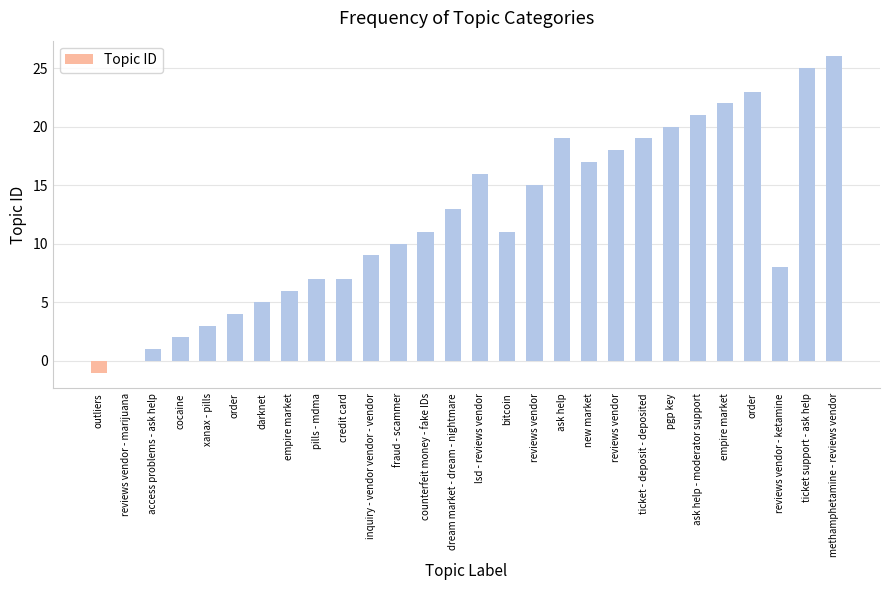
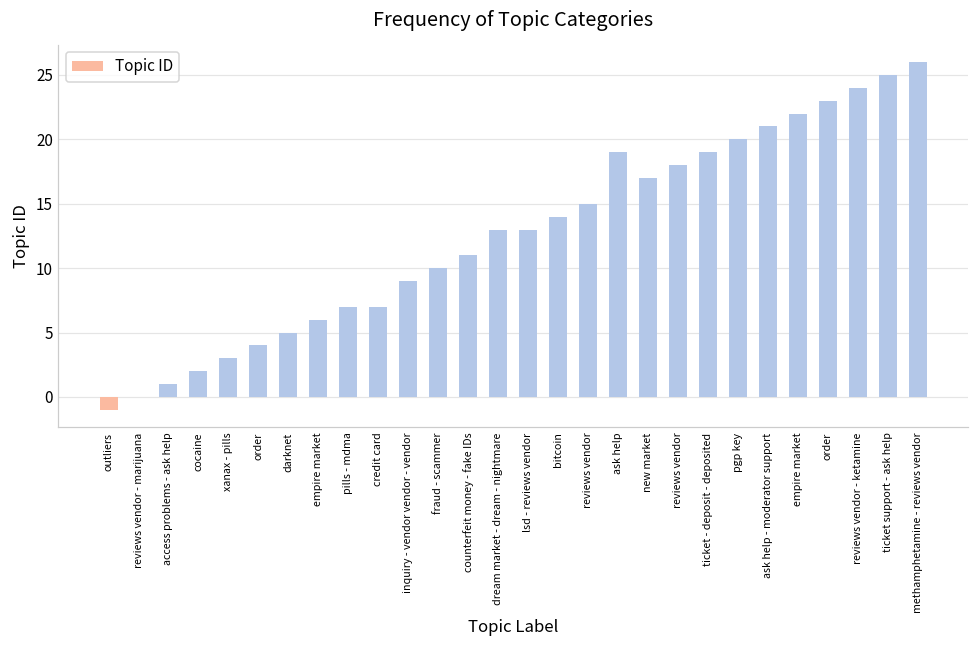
  {
    "outliers": -1,
    "reviews vendor - marijuana": 0,
    "access problems - ask help": 1,
    "cocaine": 2,
    "xanax - pills": 3,
    "darknet": 5,
    "pills - mdma": 7,
    "credit card": 7,
    "inquiry - vendor vendor - vendor": 9,
    "fraud - scammer": 10,
    "counterfeit money - fake IDs": 11,
    "dream market - dream - nightmare": 13,
-   "lsd - reviews vendor": 16,
-   "bitcoin": 11,
+   "lsd - reviews vendor": 13,
+   "bitcoin": 14,
    "ask help": 19,
    "new market": 17,
    "ticket - deposit - deposited": 19,
    "pgp key": 20,
    "ask help - moderator support": 21,
-   "reviews vendor - ketamine": 8,
+   "reviews vendor - ketamine": 24,
    "ticket support - ask help": 25,
    "methamphetamine - reviews vendor": 26
  }
